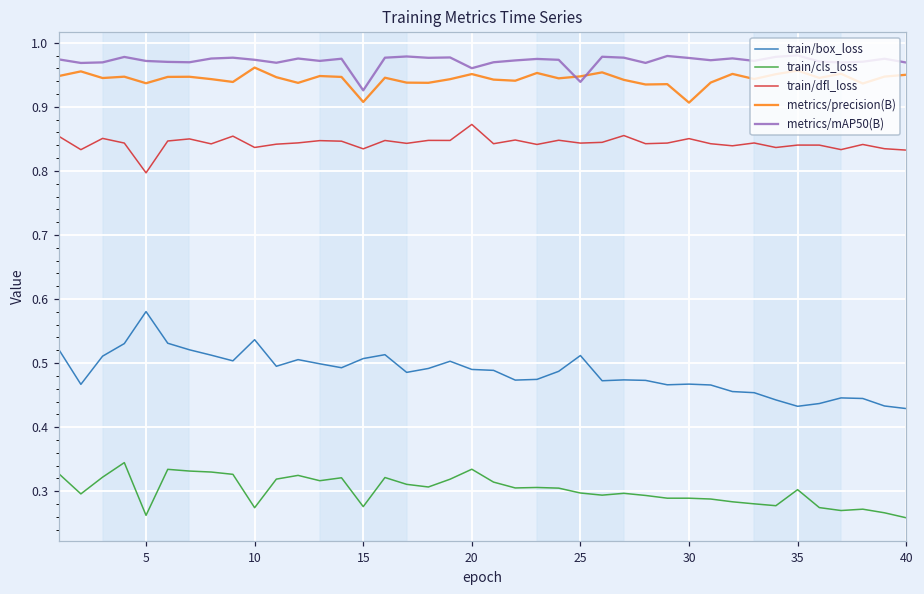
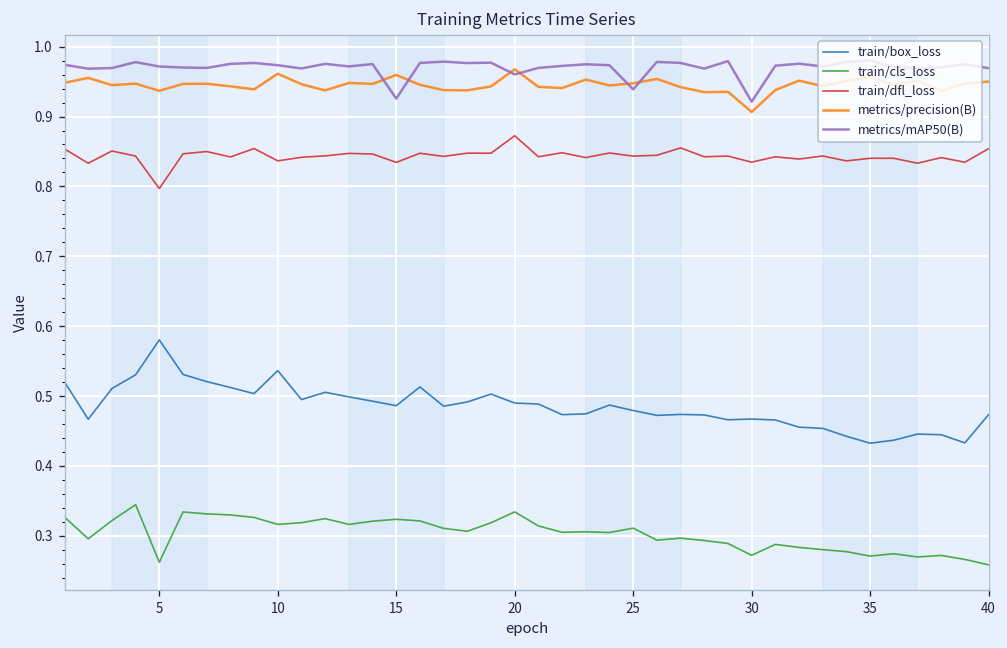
  {
    "train/box_loss": {
      "5": 0.58,
      "10": 0.54,
-     "15": 0.51,
+     "15": 0.49,
      "20": 0.49,
-     "25": 0.51,
+     "25": 0.48,
      "30": 0.47,
      "35": 0.43,
-     "40": 0.43
+     "40": 0.47
    },
    "train/cls_loss": {
      "5": 0.26,
-     "10": 0.27,
-     "15": 0.28,
+     "10": 0.32,
+     "15": 0.32,
      "20": 0.33,
-     "25": 0.30,
-     "30": 0.29,
-     "35": 0.30,
+     "25": 0.31,
+     "30": 0.27,
+     "35": 0.27,
      "40": 0.26
    },
    "train/dfl_loss": {
      "5": 0.80,
      "10": 0.84,
      "15": 0.83,
      "20": 0.87,
      "25": 0.84,
-     "30": 0.85,
+     "30": 0.83,
      "35": 0.84,
-     "40": 0.83
+     "40": 0.85
    },
    "metrics/precision(B)": {
      "5": 0.94,
      "10": 0.96,
-     "15": 0.91,
-     "20": 0.95,
+     "15": 0.96,
+     "20": 0.97,
      "25": 0.95,
      "30": 0.91,
      "40": 0.95
    },
    "metrics/mAP50(B)": {
      "5": 0.97,
      "10": 0.97,
      "15": 0.93,
      "20": 0.96,
      "25": 0.94,
-     "30": 0.98,
+     "30": 0.92,
      "40": 0.97
    }
  }
